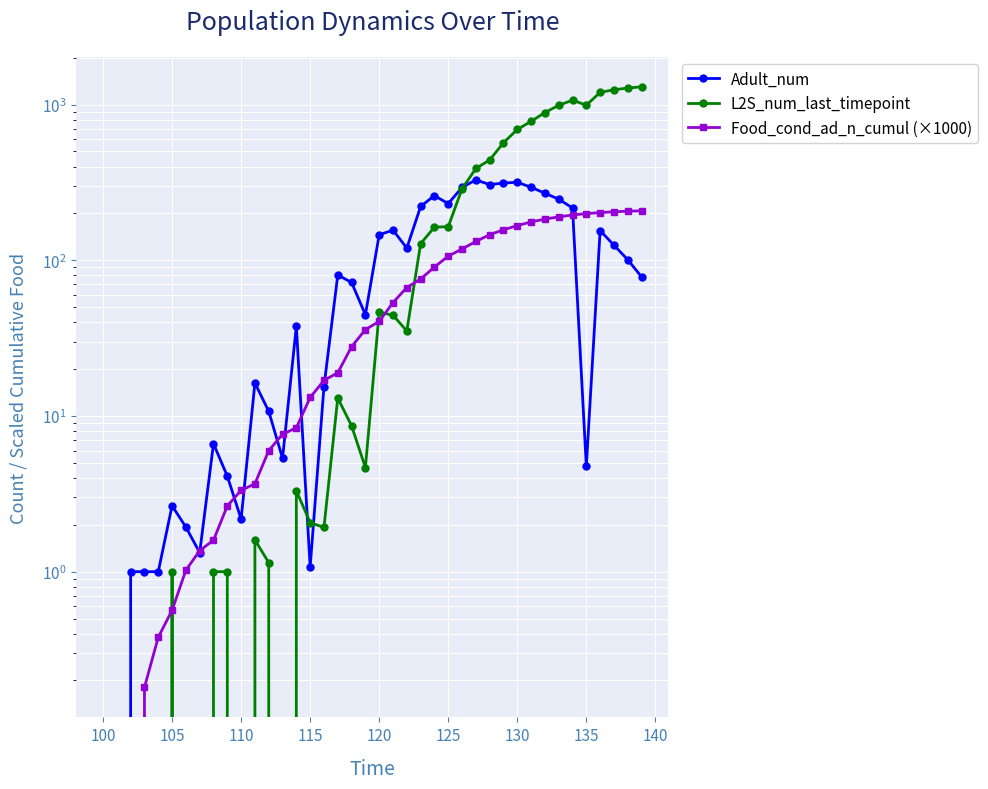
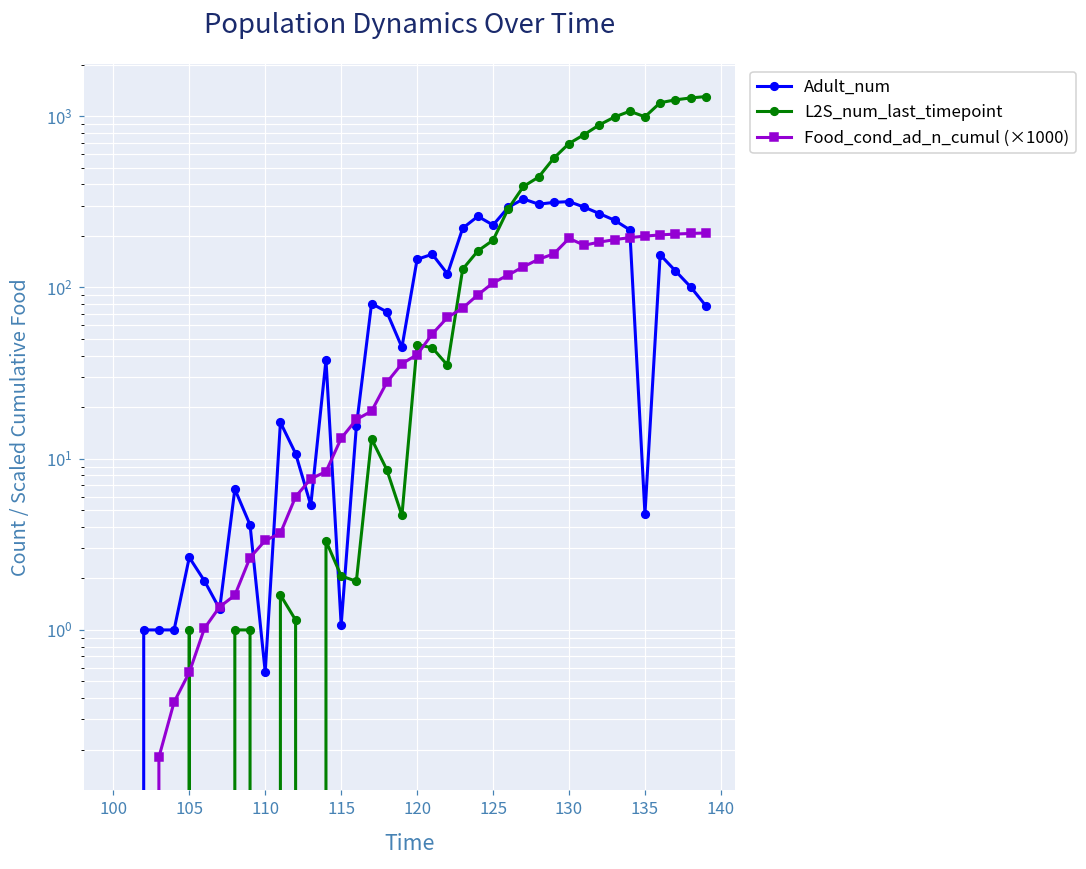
  {
    "Adult_num": {
      "105": 2.7,
-     "110": 2.2,
+     "110": 0.57,
      "115": 1.1,
      "120": 150,
      "125": 230,
      "130": 320,
      "135": 4.7
    },
    "L2S_num_last_timepoint": {
      "105": 1,
      "115": 2,
      "120": 46,
-     "125": 160,
+     "125": 190,
      "130": 700,
      "135": 1000
    },
    "Food_cond_ad_n_cumul (×1000)": {
      "105": 0.56,
      "110": 3.3,
      "115": 13,
      "120": 40,
      "125": 110,
-     "130": 170,
+     "130": 190,
      "135": 200
    }
  }
